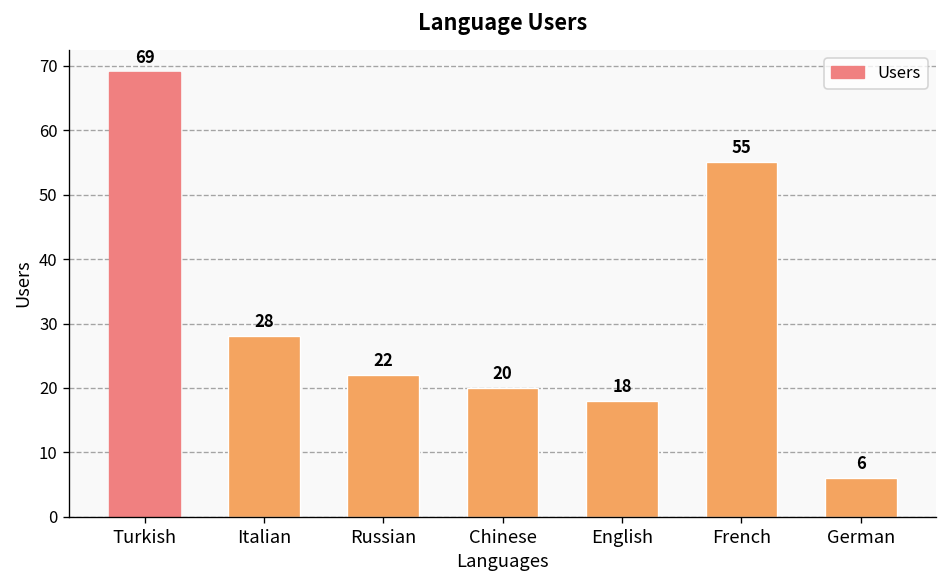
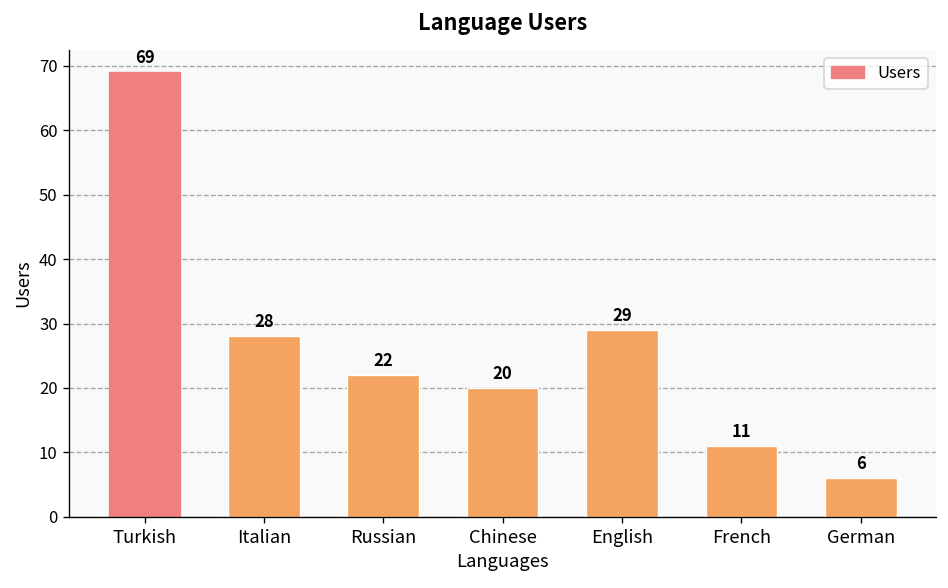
  {
    "Turkish": 69,
    "Italian": 28,
    "Russian": 22,
    "Chinese": 20,
-   "English": 18,
-   "French": 55,
+   "English": 29,
+   "French": 11,
    "German": 6
  }
